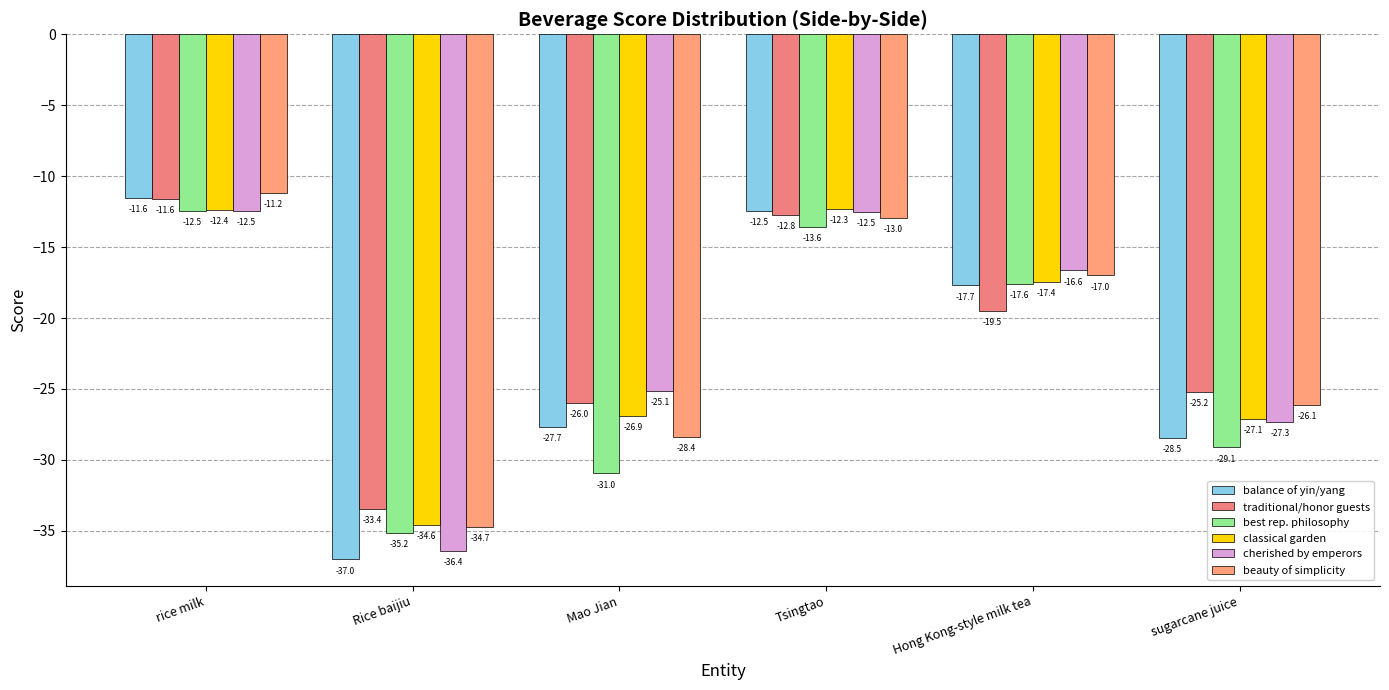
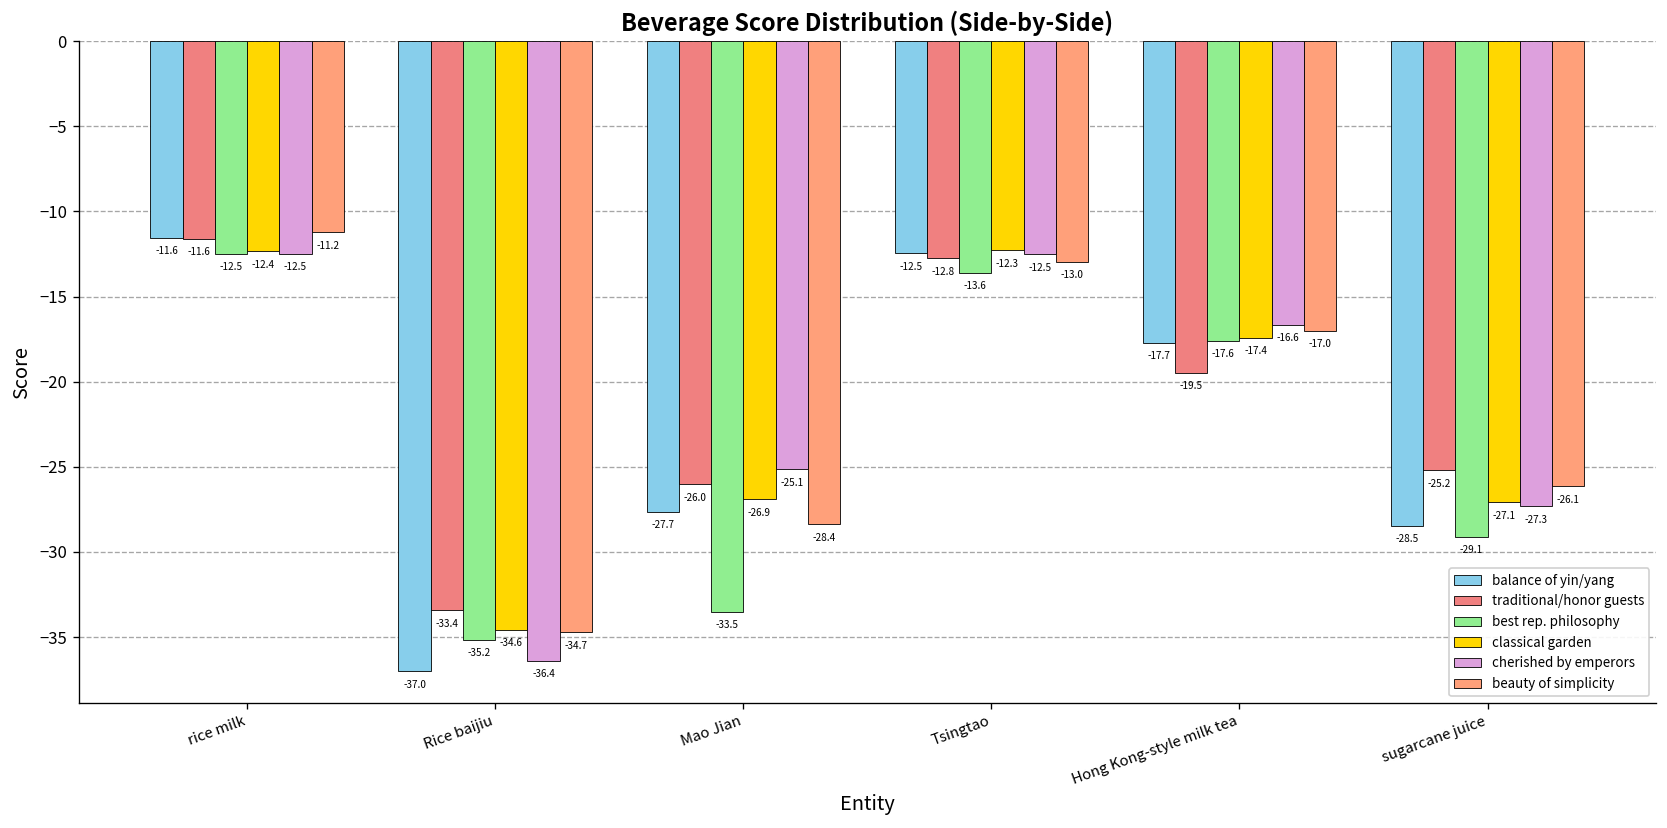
  {
    "balance of yin/yang": {
      "rice milk": -11.6,
      "Rice baijiu": -37.0,
      "Mao Jian": -27.7,
      "Tsingtao": -12.5,
      "Hong Kong-style milk tea": -17.7,
      "sugarcane juice": -28.5
    },
    "best rep. philosophy": {
      "rice milk": -12.5,
      "Rice baijiu": -35.2,
-     "Mao Jian": -31.0,
+     "Mao Jian": -33.5,
      "Tsingtao": -13.6,
      "Hong Kong-style milk tea": -17.6,
      "sugarcane juice": -29.1
    },
    "classical garden": {
      "rice milk": -12.4,
      "Rice baijiu": -34.6,
      "Mao Jian": -26.9,
      "Tsingtao": -12.3,
      "Hong Kong-style milk tea": -17.4,
      "sugarcane juice": -27.1
    },
    "cherished by emperors": {
      "rice milk": -12.5,
      "Rice baijiu": -36.4,
      "Mao Jian": -25.1,
      "Tsingtao": -12.5,
      "Hong Kong-style milk tea": -16.6,
      "sugarcane juice": -27.3
    }
  }
